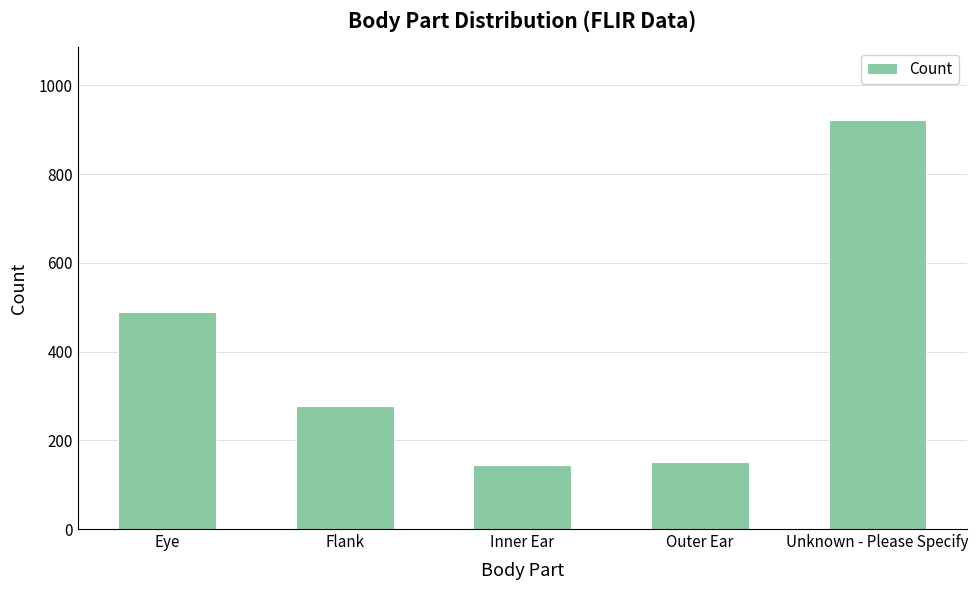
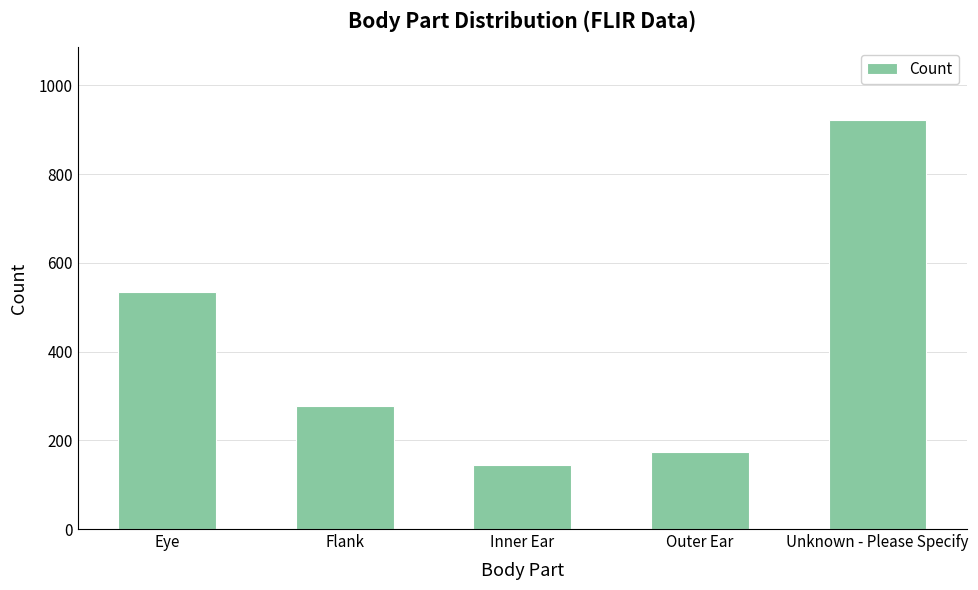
  {
-   "Eye": 490,
+   "Eye": 540,
    "Flank": 280,
    "Inner Ear": 140,
-   "Outer Ear": 150,
+   "Outer Ear": 170,
    "Unknown - Please Specify": 920
  }
